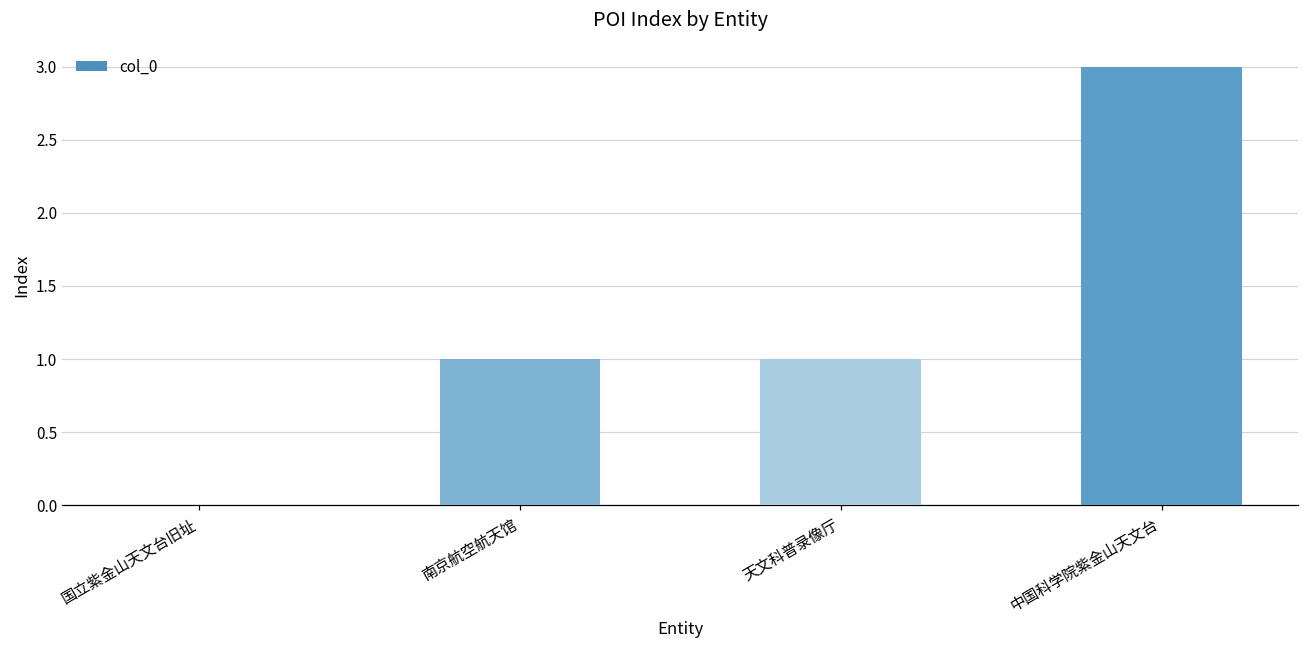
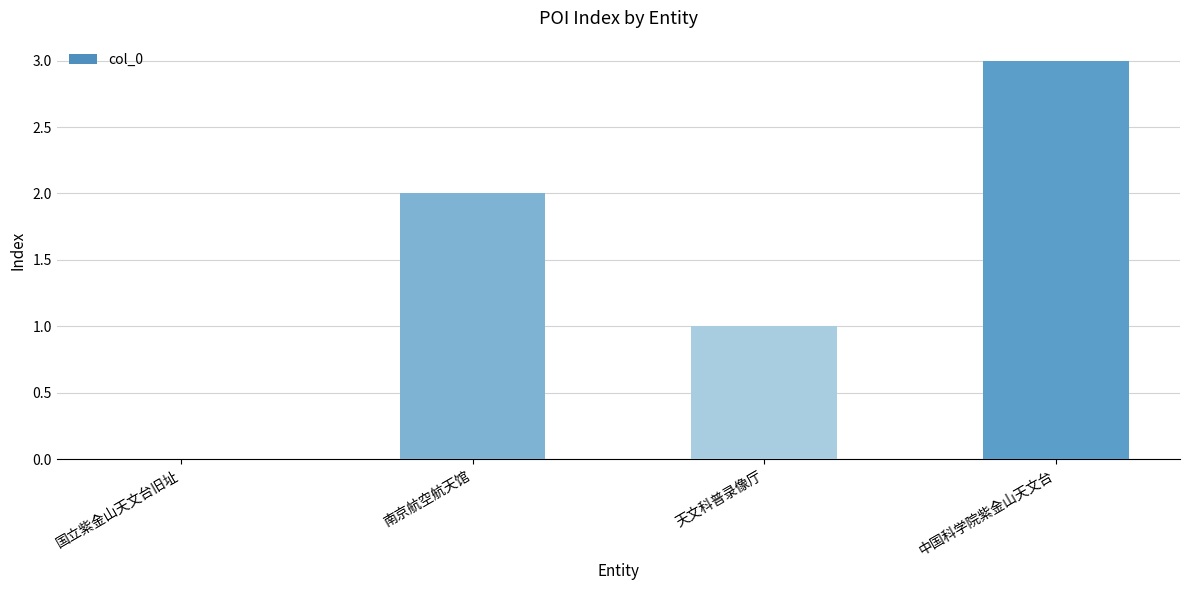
  {
    "国立紫金山天文台旧址": 0,
-   "南京航空航天馆": 1,
+   "南京航空航天馆": 2,
    "天文科普录像厅": 1,
    "中国科学院紫金山天文台": 3
  }
